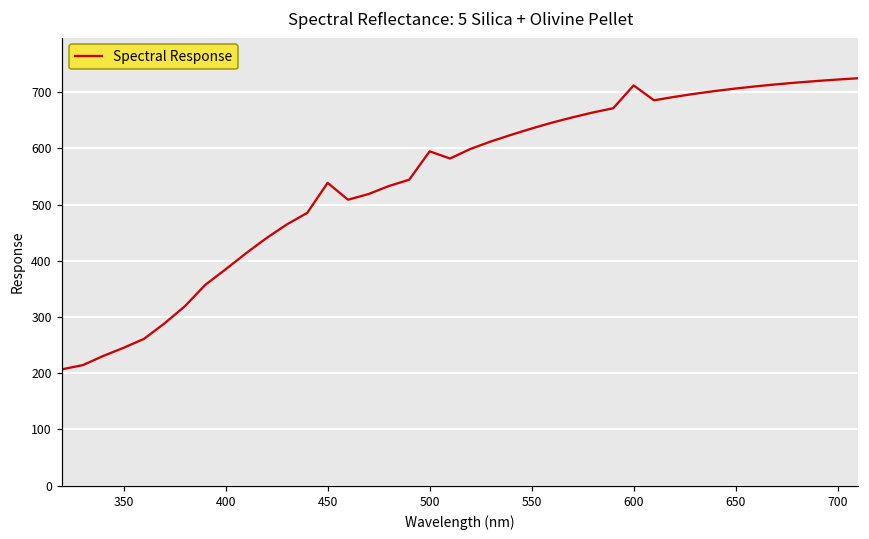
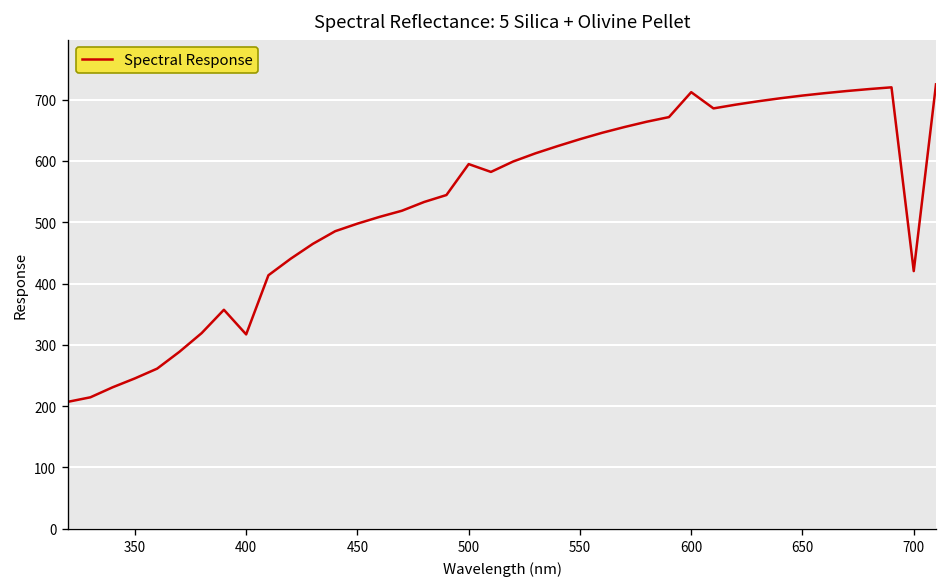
  {
    "350": 250,
-   "400": 380,
-   "450": 540,
+   "400": 320,
+   "450": 500,
    "500": 590,
    "550": 640,
    "600": 710,
    "650": 710,
-   "700": 720
+   "700": 420
  }
